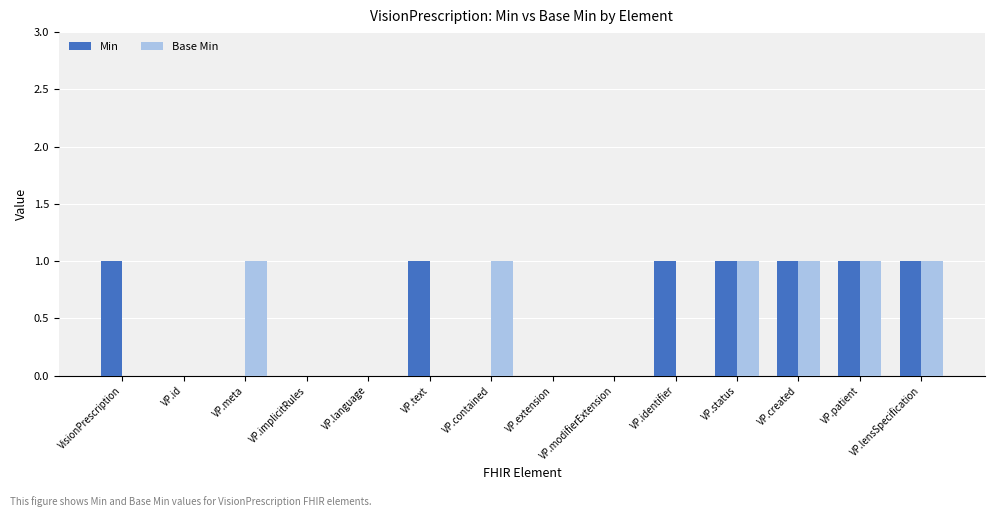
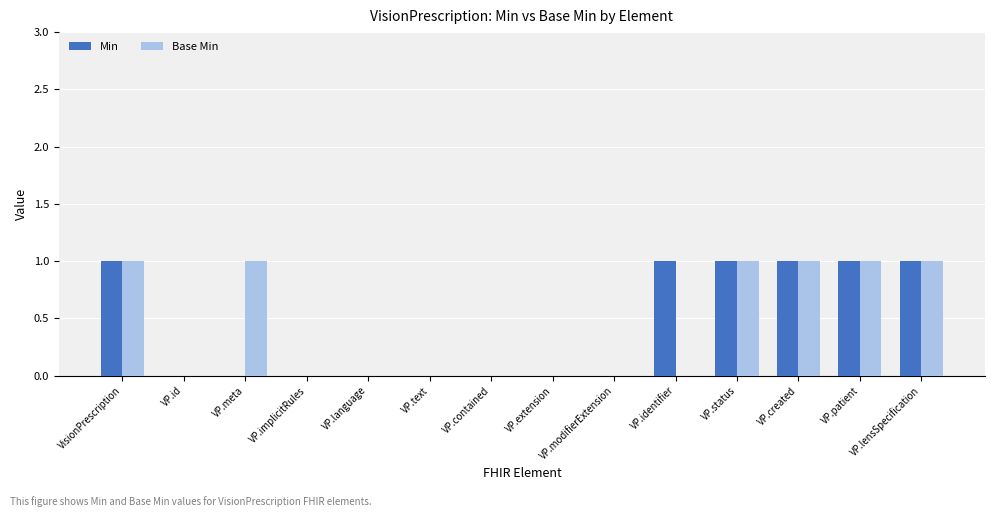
  {
    "Min": {
      "VisionPrescription": 1,
      "VP.id": 0,
      "VP.meta": 0,
      "VP.implicitRules": 0,
      "VP.language": 0,
-     "VP.text": 1,
+     "VP.text": 0,
      "VP.contained": 0,
      "VP.extension": 0,
      "VP.modifierExtension": 0,
      "VP.identifier": 1,
      "VP.status": 1,
      "VP.created": 1,
      "VP.patient": 1,
      "VP.lensSpecification": 1
    },
    "Base Min": {
-     "VisionPrescription": 0,
+     "VisionPrescription": 1,
      "VP.id": 0,
      "VP.meta": 1,
      "VP.implicitRules": 0,
      "VP.language": 0,
      "VP.text": 0,
-     "VP.contained": 1,
+     "VP.contained": 0,
      "VP.extension": 0,
      "VP.modifierExtension": 0,
      "VP.identifier": 0,
      "VP.status": 1,
      "VP.created": 1,
      "VP.patient": 1,
      "VP.lensSpecification": 1
    }
  }
